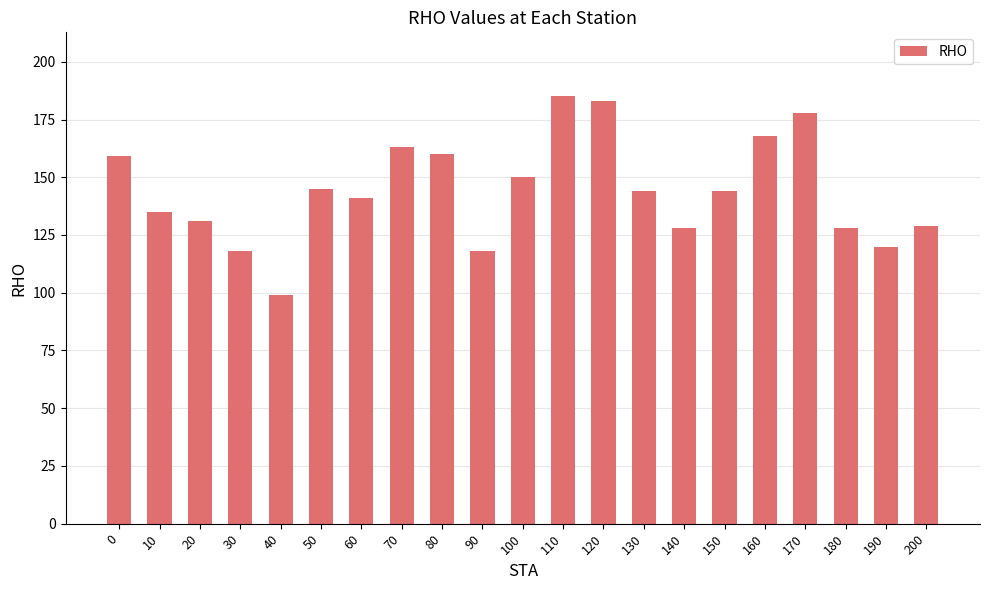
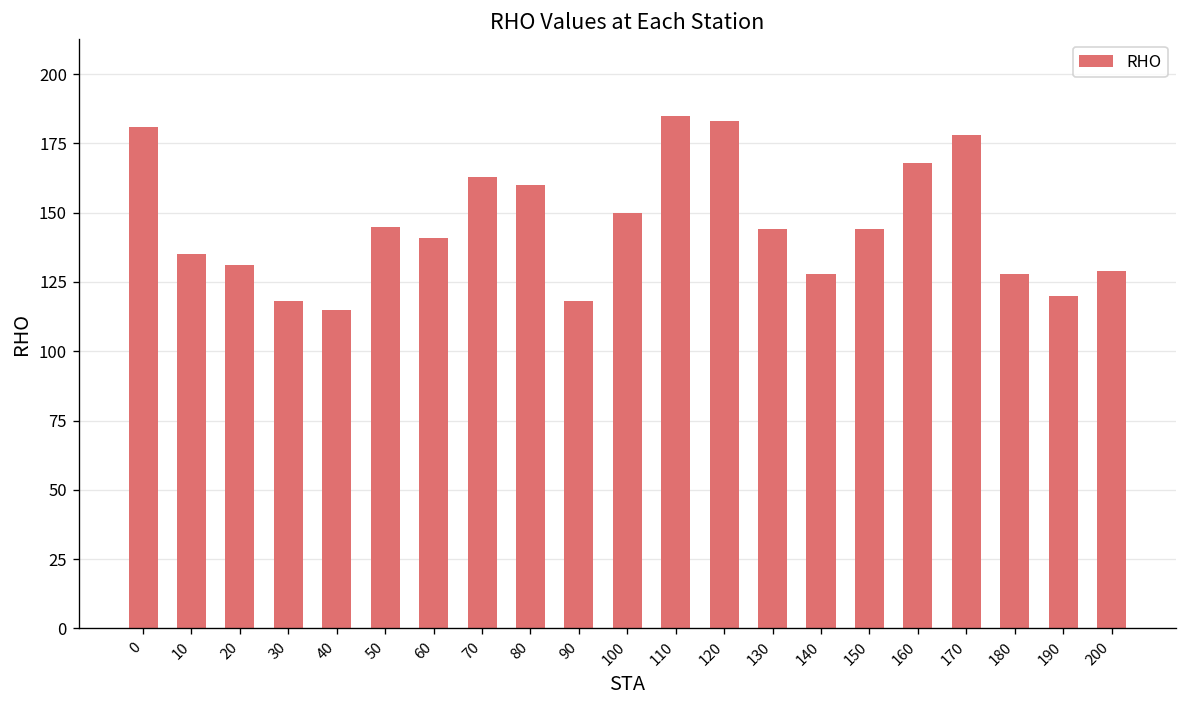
  {
-   "0": 159,
+   "0": 181,
    "10": 135,
    "20": 131,
    "30": 118,
-   "40": 99,
+   "40": 115,
    "50": 145,
    "60": 141,
    "70": 163,
    "80": 160,
    "90": 118,
    "100": 150,
    "110": 185,
    "120": 183,
    "130": 144,
    "140": 128,
    "150": 144,
    "160": 168,
    "170": 178,
    "180": 128,
    "190": 120,
    "200": 129
  }
